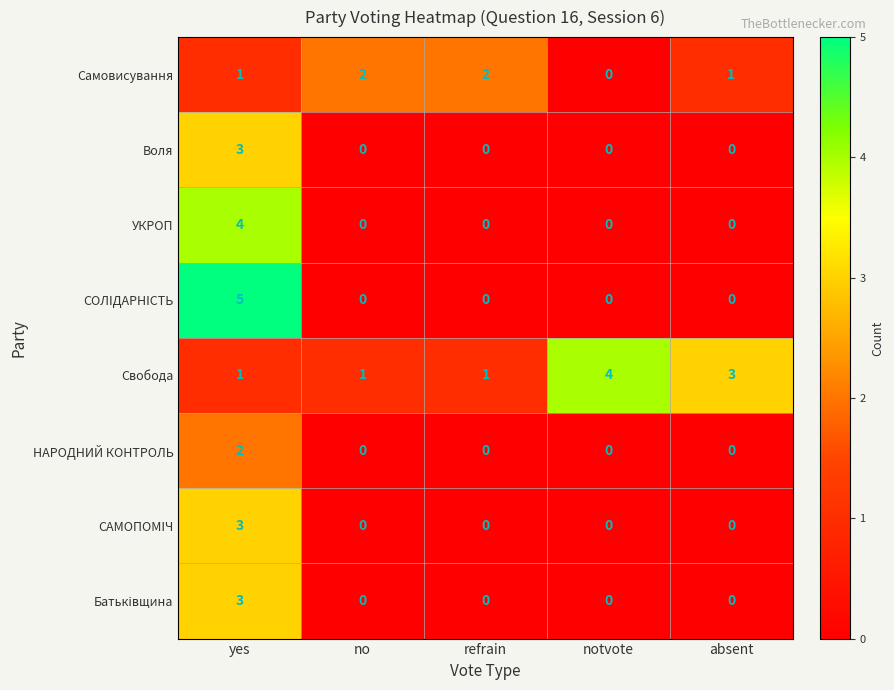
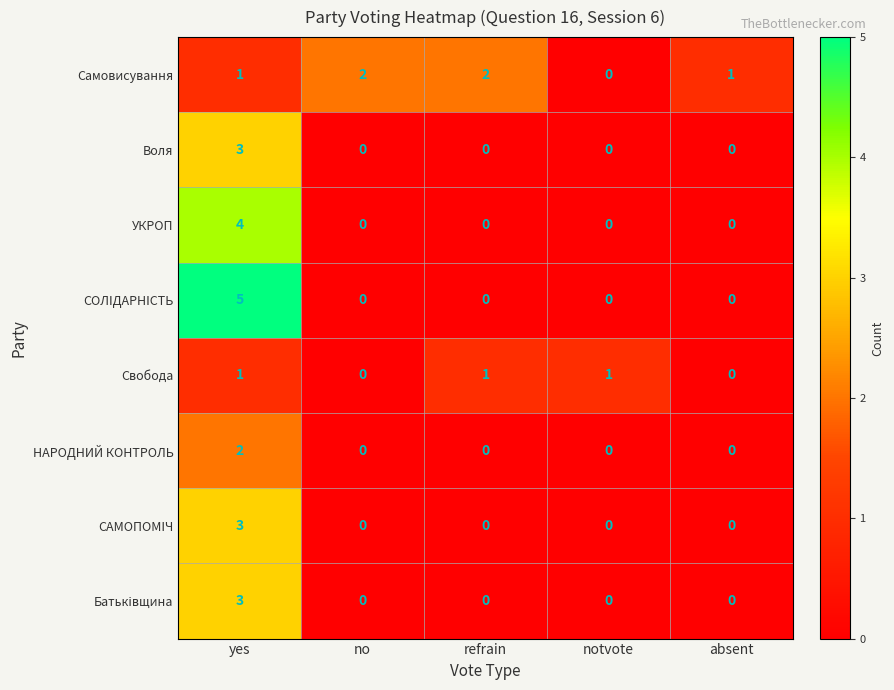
  {
    "Самовисування": {
      "yes": 1,
      "no": 2,
      "refrain": 2,
      "notvote": 0,
      "absent": 1
    },
    "Воля": {
      "yes": 3,
      "no": 0,
      "refrain": 0,
      "notvote": 0,
      "absent": 0
    },
    "УКРОП": {
      "yes": 4,
      "no": 0,
      "refrain": 0,
      "notvote": 0,
      "absent": 0
    },
    "СОЛІДАРНІСТЬ": {
      "yes": 5,
      "no": 0,
      "refrain": 0,
      "notvote": 0,
      "absent": 0
    },
    "Свобода": {
      "yes": 1,
-     "no": 1,
+     "no": 0,
      "refrain": 1,
-     "notvote": 4,
-     "absent": 3
+     "notvote": 1,
+     "absent": 0
    },
    "НАРОДНИЙ КОНТРОЛЬ": {
      "yes": 2,
      "no": 0,
      "refrain": 0,
      "notvote": 0,
      "absent": 0
    },
    "САМОПОМІЧ": {
      "yes": 3,
      "no": 0,
      "refrain": 0,
      "notvote": 0,
      "absent": 0
    },
    "Батьківщина": {
      "yes": 3,
      "no": 0,
      "refrain": 0,
      "notvote": 0,
      "absent": 0
    }
  }
